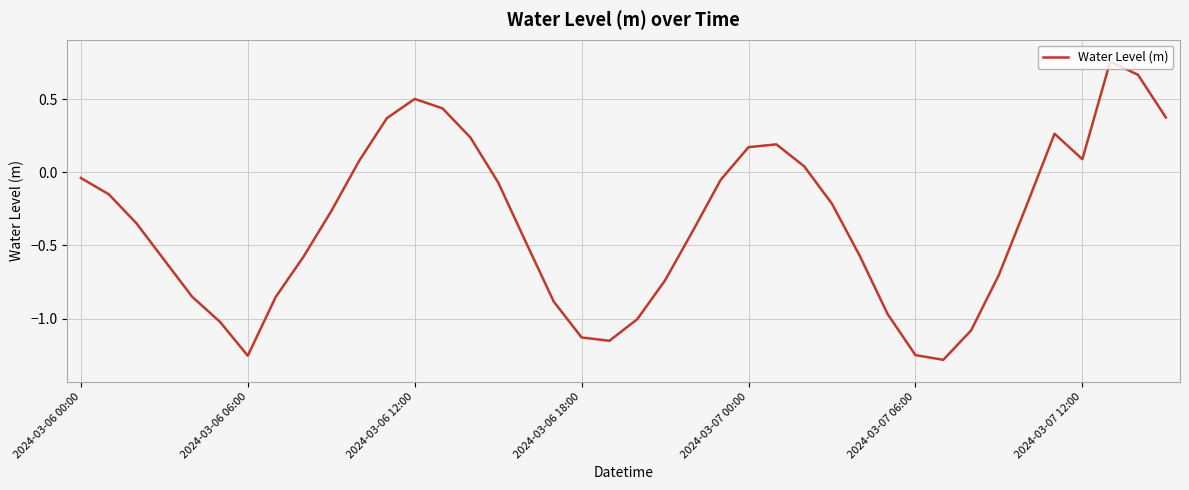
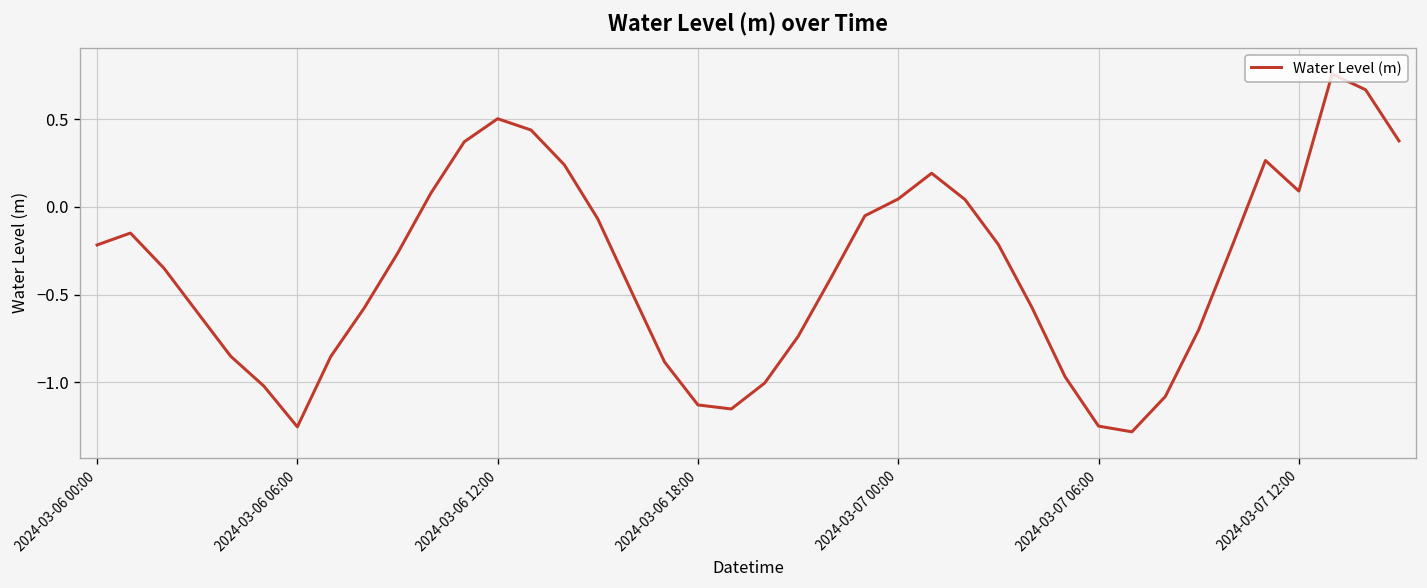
  {
-   "2024-03-06 00:00": -0.04,
+   "2024-03-06 00:00": -0.22,
    "2024-03-06 06:00": -1.25,
    "2024-03-06 12:00": 0.50,
    "2024-03-06 18:00": -1.13,
-   "2024-03-07 00:00": 0.17,
+   "2024-03-07 00:00": 0.04,
    "2024-03-07 06:00": -1.25,
    "2024-03-07 12:00": 0.09
  }
